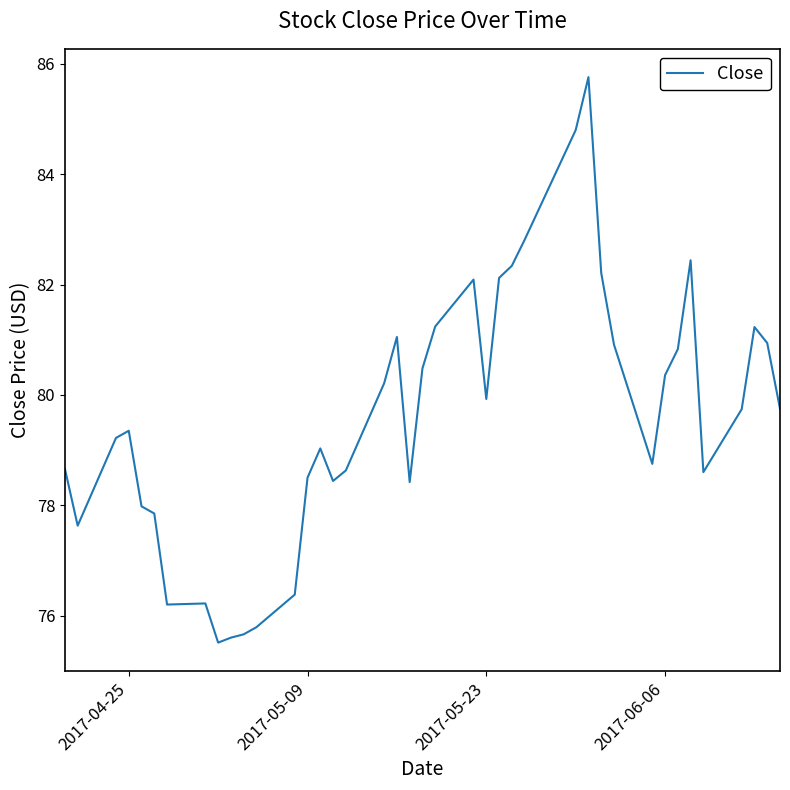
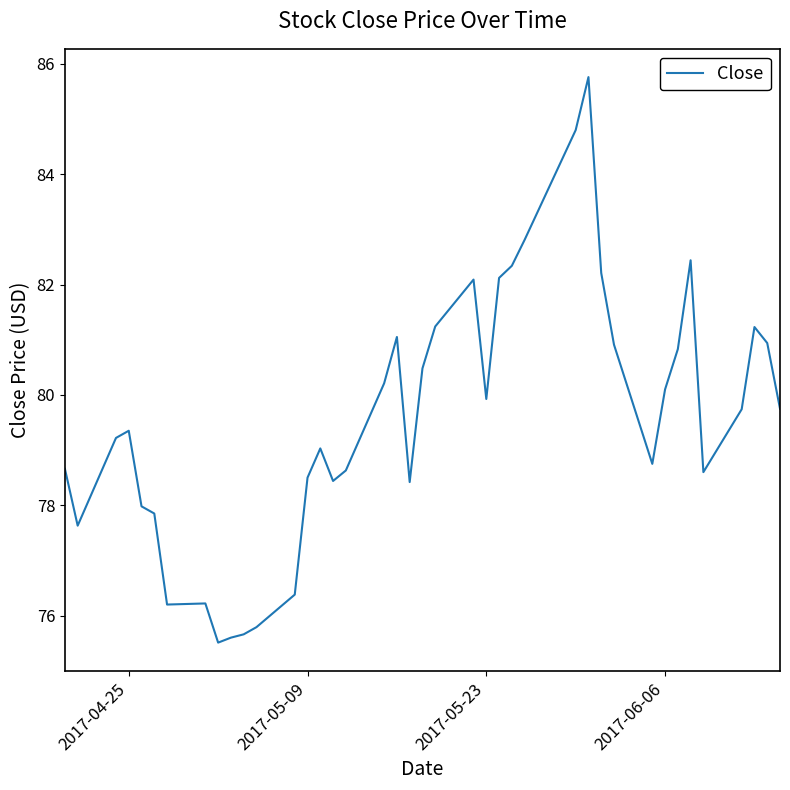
  {
    "2017-04-25": 79.3,
    "2017-05-09": 78.5,
    "2017-05-23": 79.9,
-   "2017-06-06": 80.4
+   "2017-06-06": 80.1
  }
